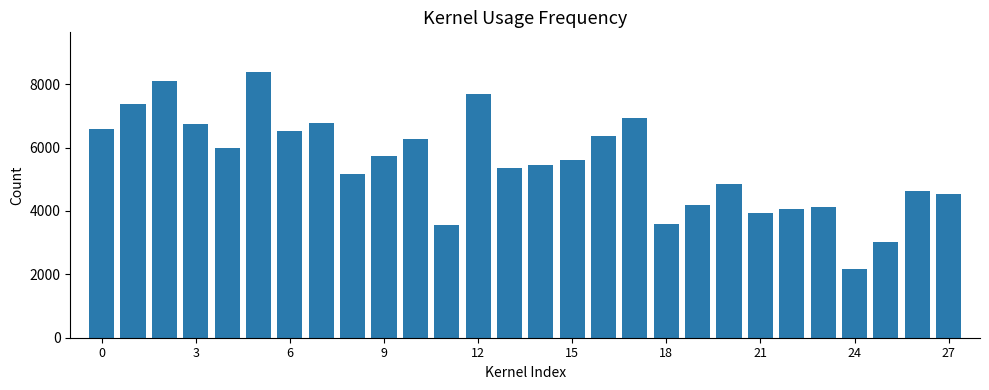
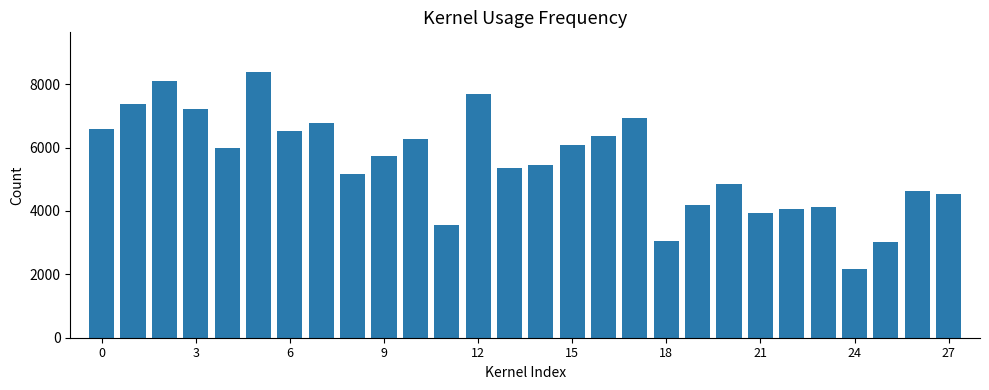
  {
    "0": 6600,
-   "3": 6700,
+   "3": 7200,
    "6": 6500,
    "9": 5700,
    "12": 7700,
-   "15": 5600,
-   "18": 3600,
+   "15": 6100,
+   "18": 3100,
    "21": 3900,
    "24": 2200,
    "27": 4500
  }
